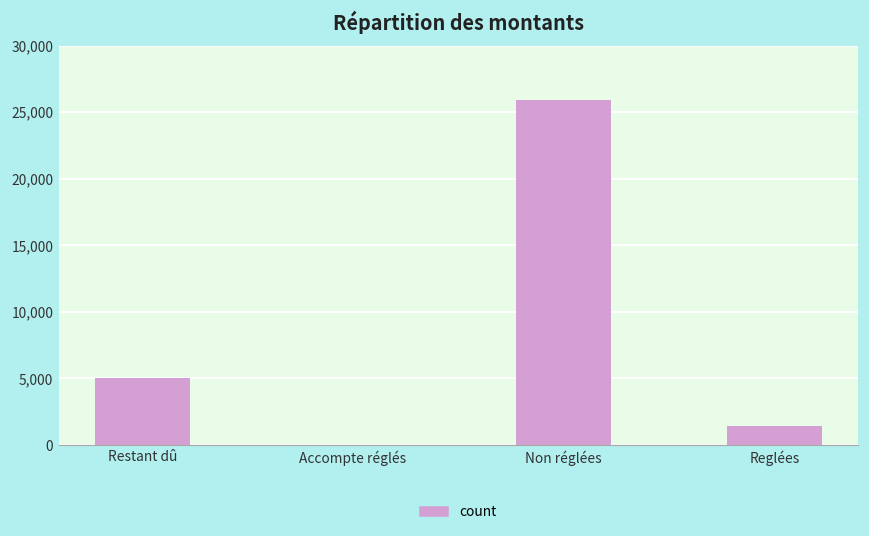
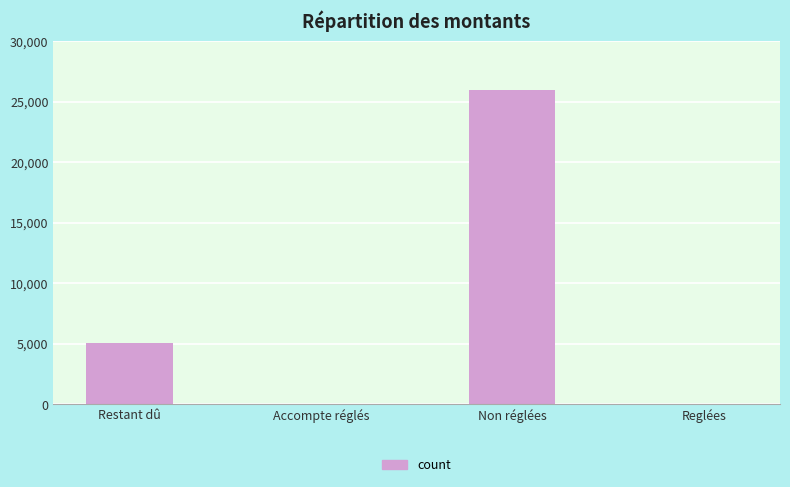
  {
    "Restant dû": "5,000",
    "Accompte réglés": "0",
    "Non réglées": "25,900",
-   "Reglées": "1,400"
+   "Reglées": "0"
  }
